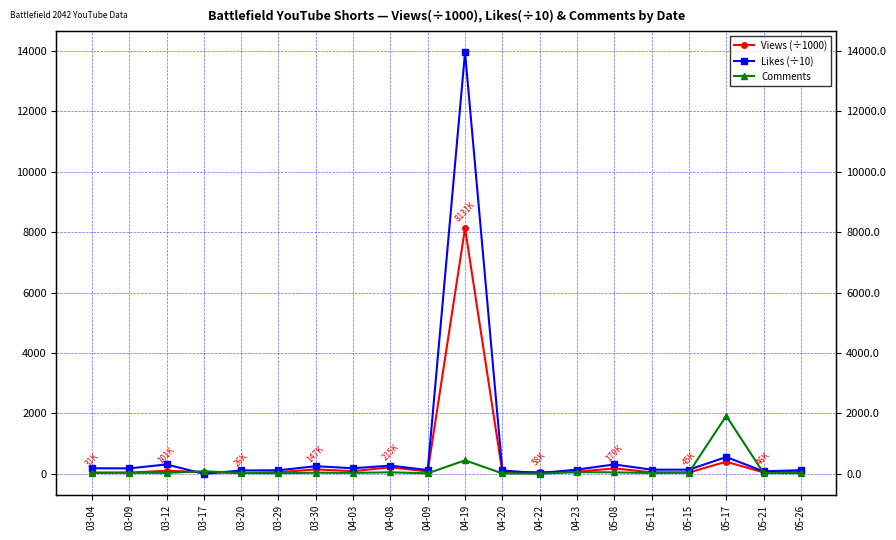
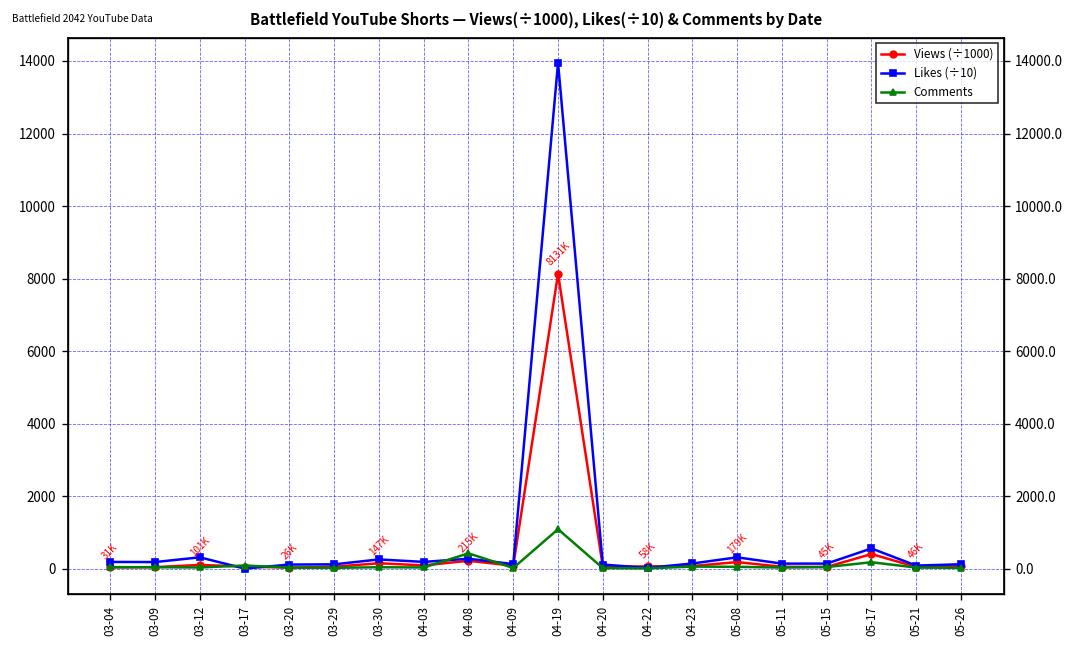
  {
    "Views (÷1000)": {
      "05-08": 200,
      "05-17": 400
    },
    "Likes (÷10)": {
      "03-09": 200,
      "04-03": 200,
      "04-19": 13900,
      "05-11": 100,
      "05-17": 600
    },
    "Comments": {
      "03-30": 0,
-     "04-08": 100,
-     "04-19": 400,
+     "04-08": 400,
+     "04-19": 1100,
      "05-08": 0,
-     "05-17": 1900
+     "05-17": 200
    }
  }
